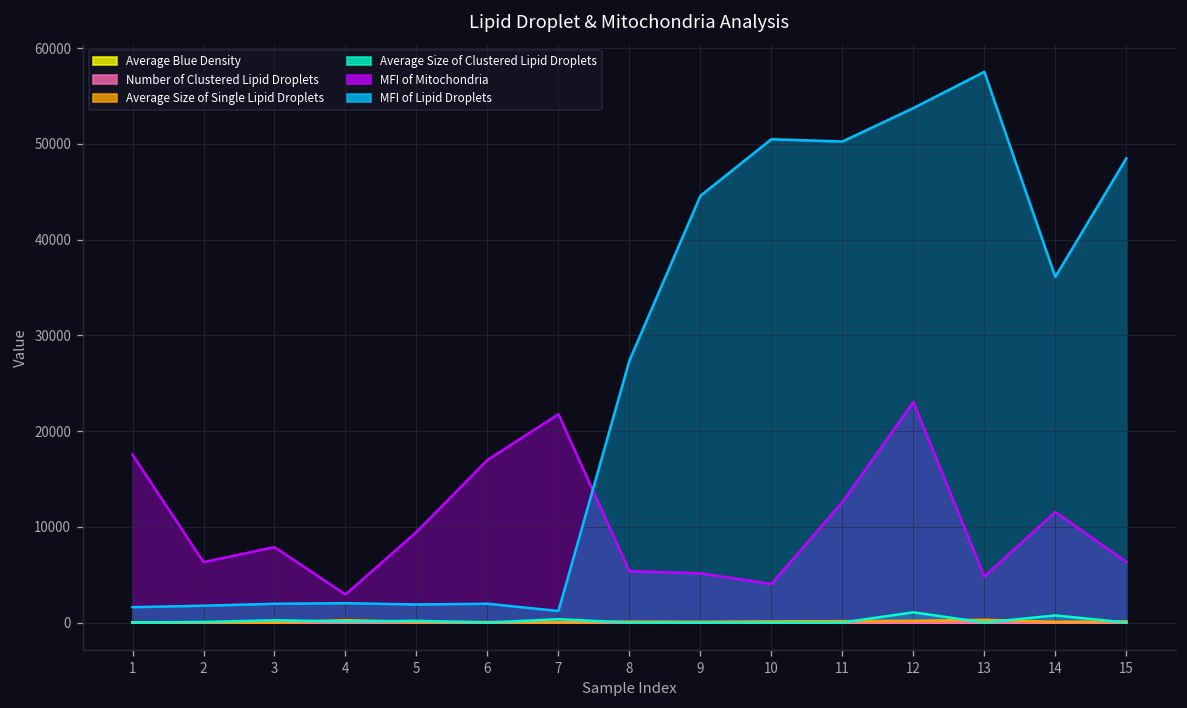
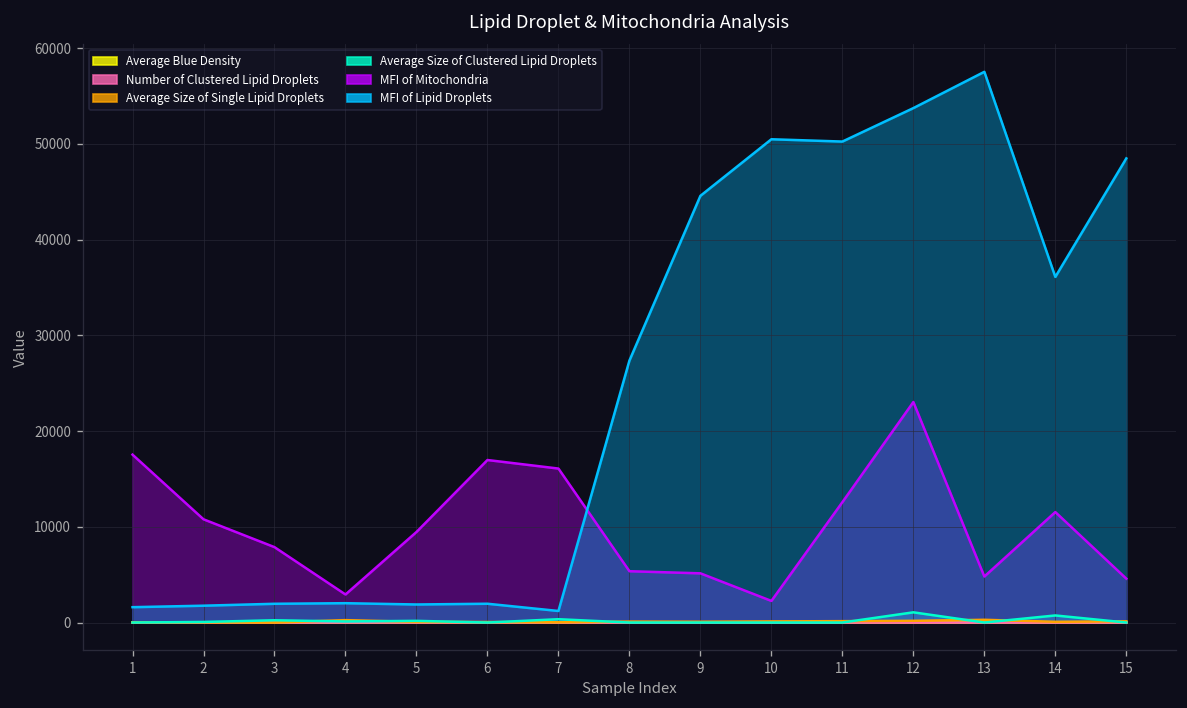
  {
    "MFI of Mitochondria": {
      "1": 18000,
-     "2": 6000,
+     "2": 11000,
      "3": 8000,
      "4": 3000,
      "5": 9000,
      "6": 17000,
-     "7": 22000,
+     "7": 16000,
      "8": 5000,
      "9": 5000,
-     "10": 4000,
+     "10": 2000,
      "11": 13000,
      "12": 23000,
      "13": 5000,
      "14": 12000,
-     "15": 6000
+     "15": 5000
    }
  }
